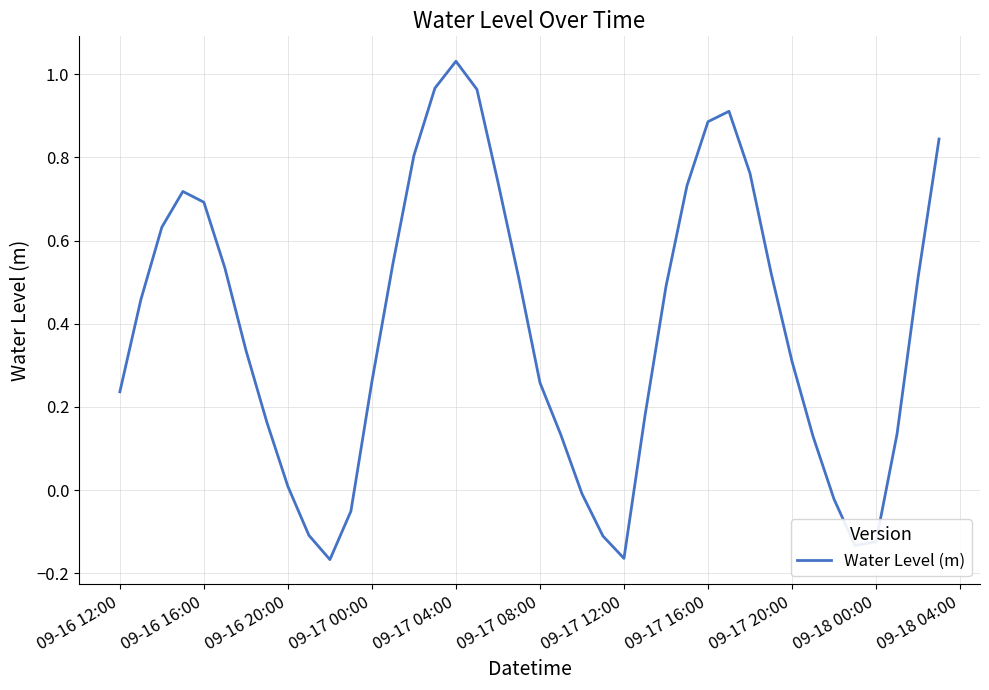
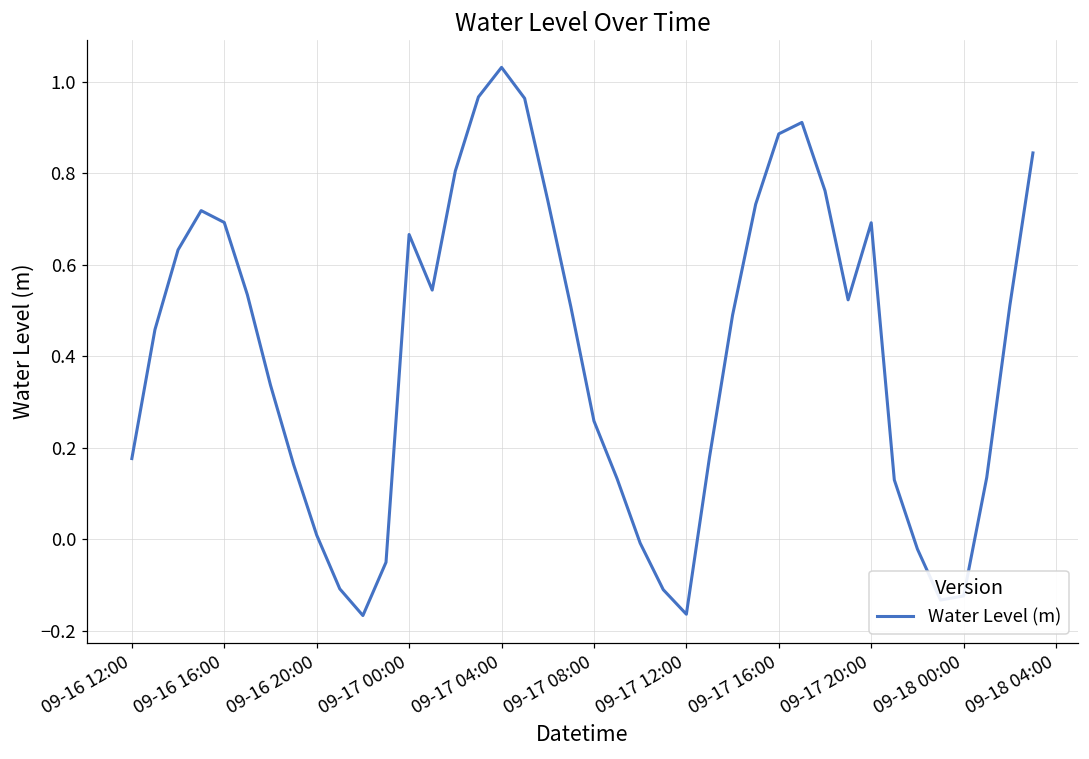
  {
-   "09-16 12:00": 0.24,
+   "09-16 12:00": 0.18,
    "09-16 16:00": 0.69,
    "09-16 20:00": 0.01,
-   "09-17 00:00": 0.26,
+   "09-17 00:00": 0.67,
    "09-17 04:00": 1.03,
    "09-17 08:00": 0.26,
    "09-17 12:00": -0.16,
    "09-17 16:00": 0.89,
-   "09-17 20:00": 0.31
+   "09-17 20:00": 0.69
  }
